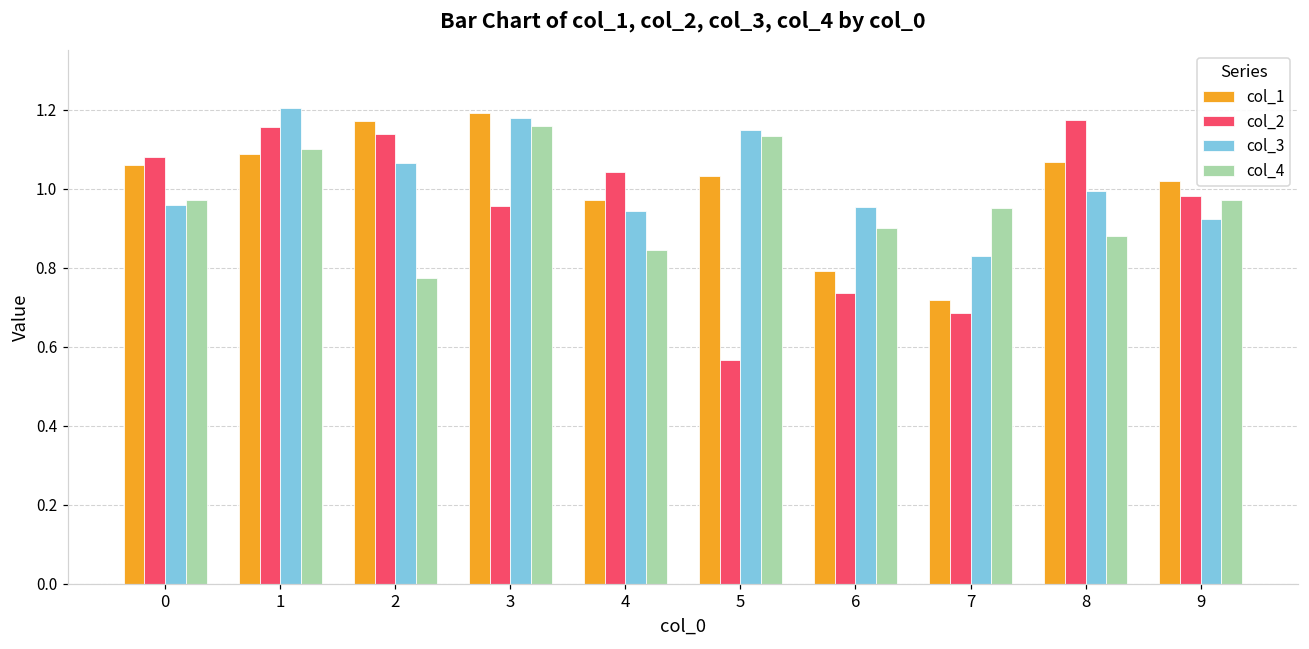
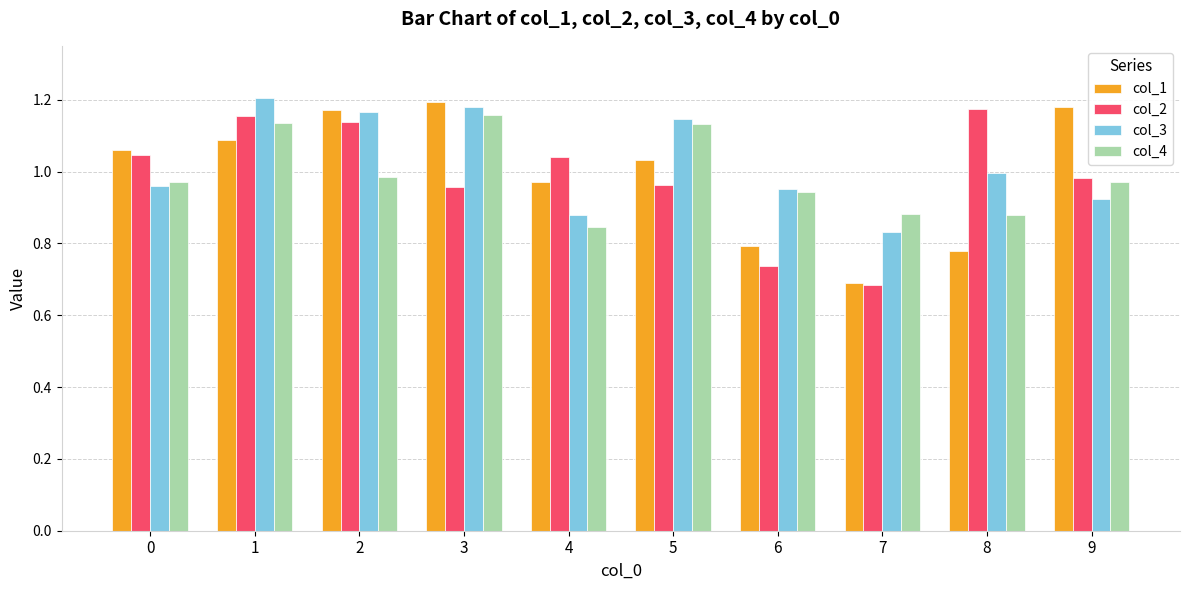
  {
    "col_1": {
      "0": 1.06,
      "1": 1.09,
      "2": 1.17,
      "3": 1.19,
      "4": 0.97,
      "5": 1.03,
      "6": 0.79,
-     "7": 0.72,
-     "8": 1.07,
-     "9": 1.02
+     "7": 0.69,
+     "8": 0.78,
+     "9": 1.18
    },
    "col_2": {
-     "0": 1.08,
+     "0": 1.05,
      "1": 1.16,
      "2": 1.14,
      "3": 0.96,
      "4": 1.04,
-     "5": 0.57,
+     "5": 0.96,
      "6": 0.74,
      "7": 0.69,
      "8": 1.17,
      "9": 0.98
    },
    "col_3": {
      "0": 0.96,
      "1": 1.21,
-     "2": 1.07,
+     "2": 1.17,
      "3": 1.18,
-     "4": 0.94,
+     "4": 0.88,
      "5": 1.15,
      "6": 0.95,
      "7": 0.83,
      "8": 1.00,
      "9": 0.92
    },
    "col_4": {
      "0": 0.97,
-     "1": 1.10,
-     "2": 0.77,
+     "1": 1.13,
+     "2": 0.99,
      "3": 1.16,
      "4": 0.85,
      "5": 1.13,
-     "6": 0.90,
-     "7": 0.95,
+     "6": 0.94,
+     "7": 0.88,
      "8": 0.88,
      "9": 0.97
    }
  }
